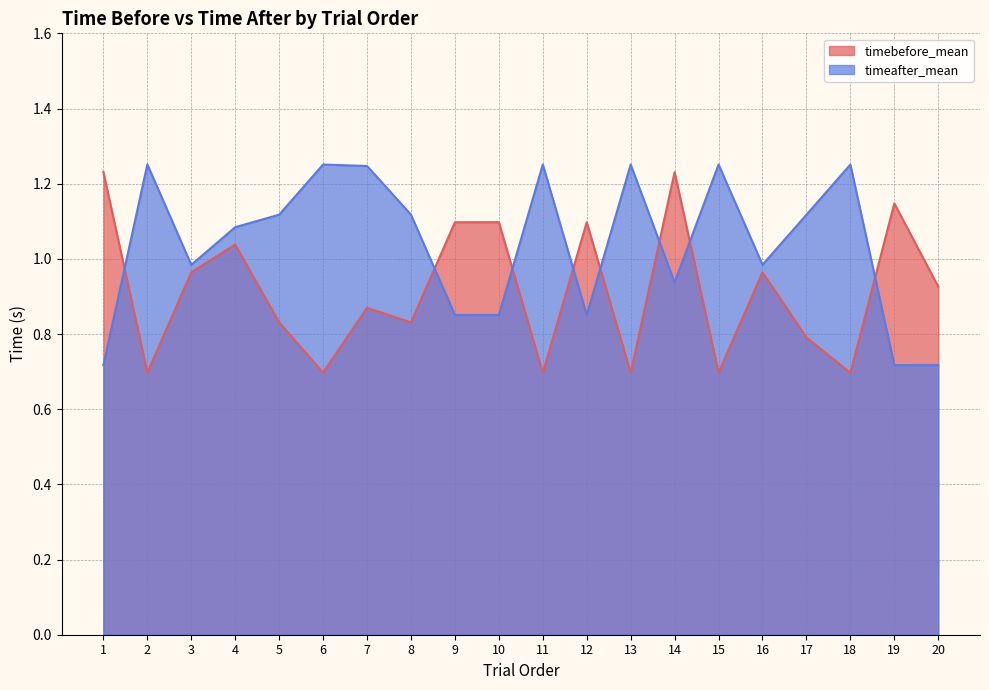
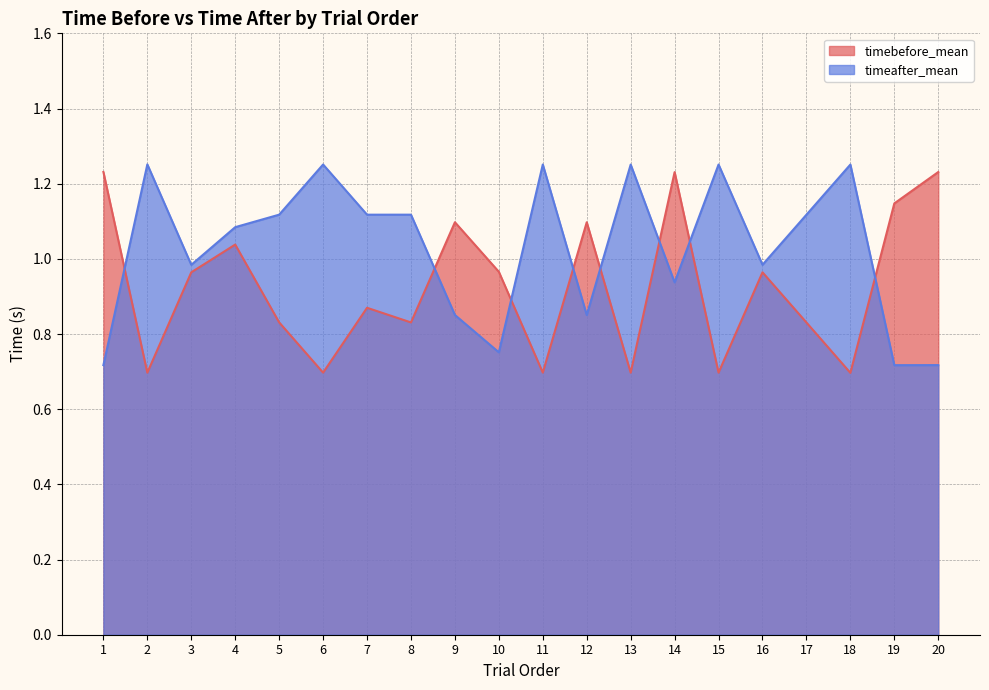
  {
    "timebefore_mean": {
      "1": 1.23,
      "2": 0.70,
      "3": 0.96,
      "4": 1.04,
      "5": 0.83,
      "6": 0.70,
      "7": 0.87,
      "8": 0.83,
      "9": 1.10,
-     "10": 1.10,
+     "10": 0.97,
      "11": 0.70,
      "12": 1.10,
      "13": 0.70,
      "14": 1.23,
      "15": 0.70,
      "16": 0.96,
-     "17": 0.79,
+     "17": 0.83,
      "18": 0.70,
      "19": 1.15,
-     "20": 0.93
+     "20": 1.23
    },
    "timeafter_mean": {
      "1": 0.72,
      "2": 1.25,
      "3": 0.98,
      "4": 1.08,
      "5": 1.12,
      "6": 1.25,
-     "7": 1.25,
+     "7": 1.12,
      "8": 1.12,
      "9": 0.85,
-     "10": 0.85,
+     "10": 0.75,
      "11": 1.25,
      "12": 0.85,
      "13": 1.25,
      "14": 0.94,
      "15": 1.25,
      "16": 0.98,
      "17": 1.12,
      "18": 1.25,
      "19": 0.72,
      "20": 0.72
    }
  }
